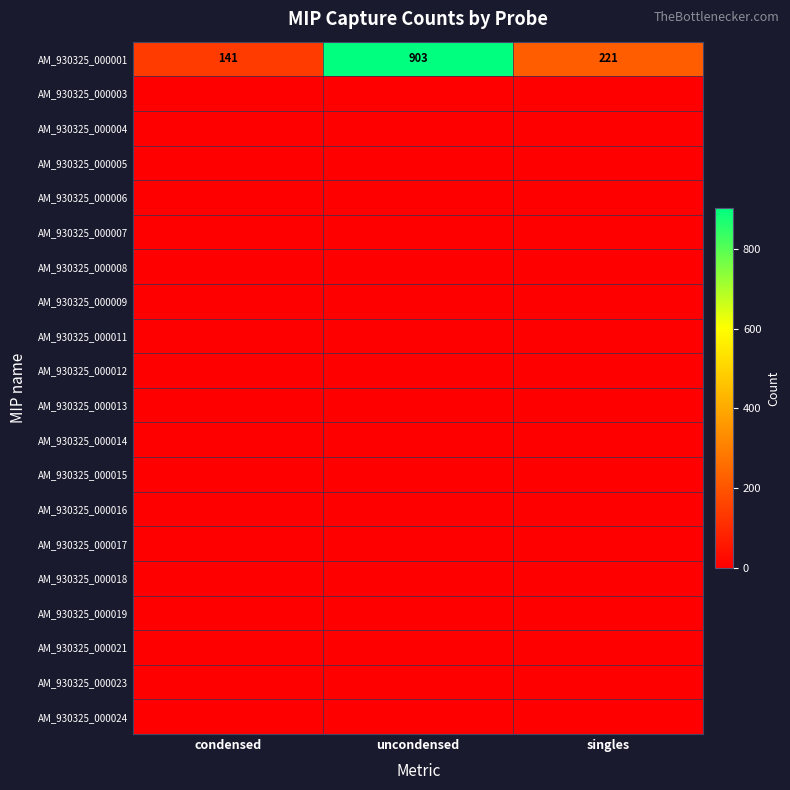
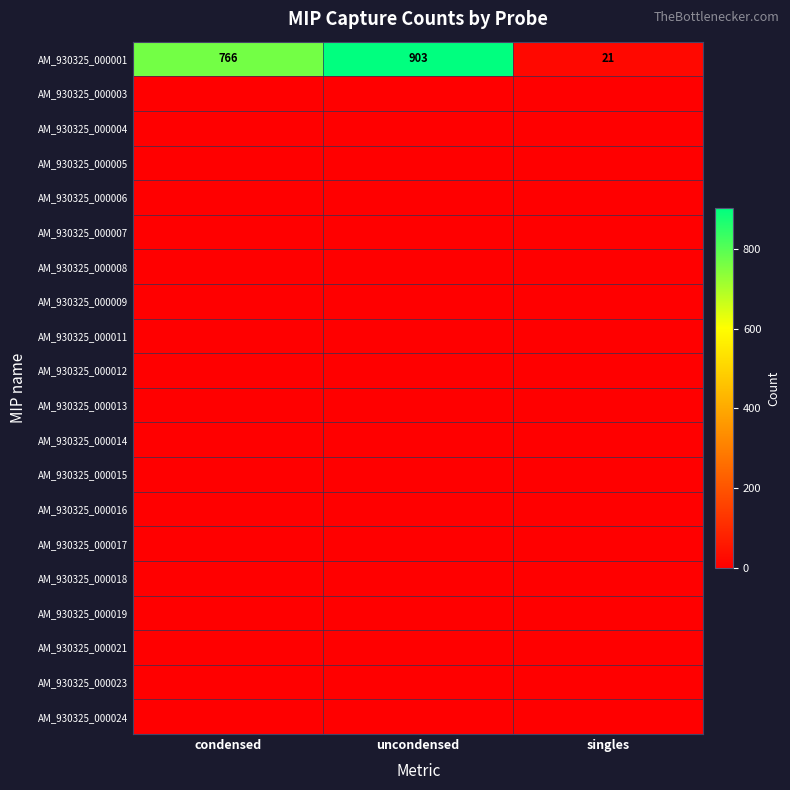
  {
    "AM_930325_000001": {
-     "condensed": 141,
+     "condensed": 766,
      "uncondensed": 903,
-     "singles": 221
+     "singles": 21
    }
  }
